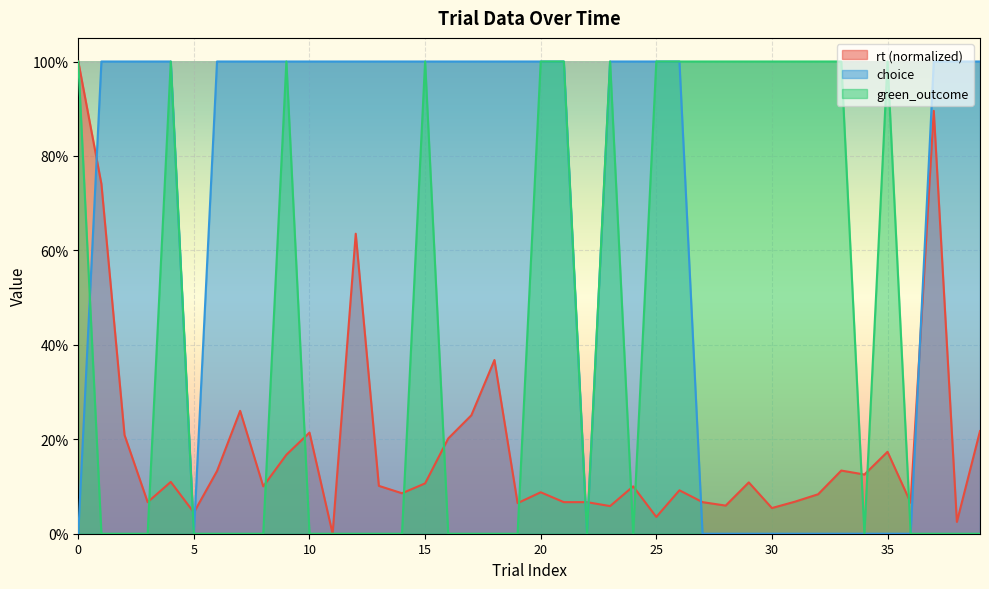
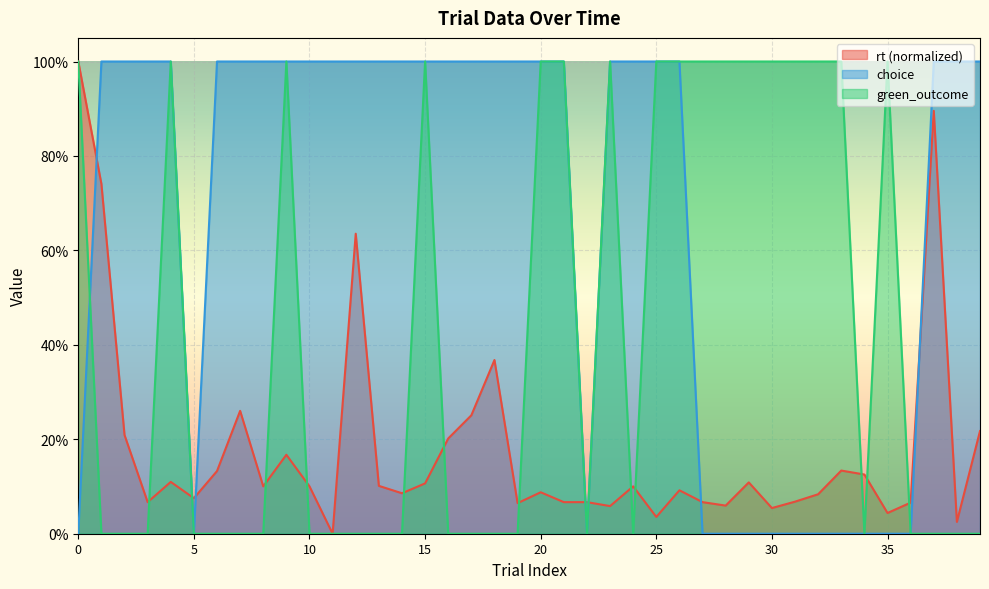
  {
    "rt (normalized)": {
-     "5": "4%",
-     "10": "21%",
+     "5": "8%",
+     "10": "10%",
      "15": "11%",
      "20": "9%",
      "25": "4%",
      "30": "5%",
-     "35": "17%"
+     "35": "4%"
    },
    "choice": {
      "0": "0%",
      "10": "100%",
      "30": "0%",
      "35": "0%"
    },
    "green_outcome": {
      "10": "0%",
      "30": "100%"
    }
  }
